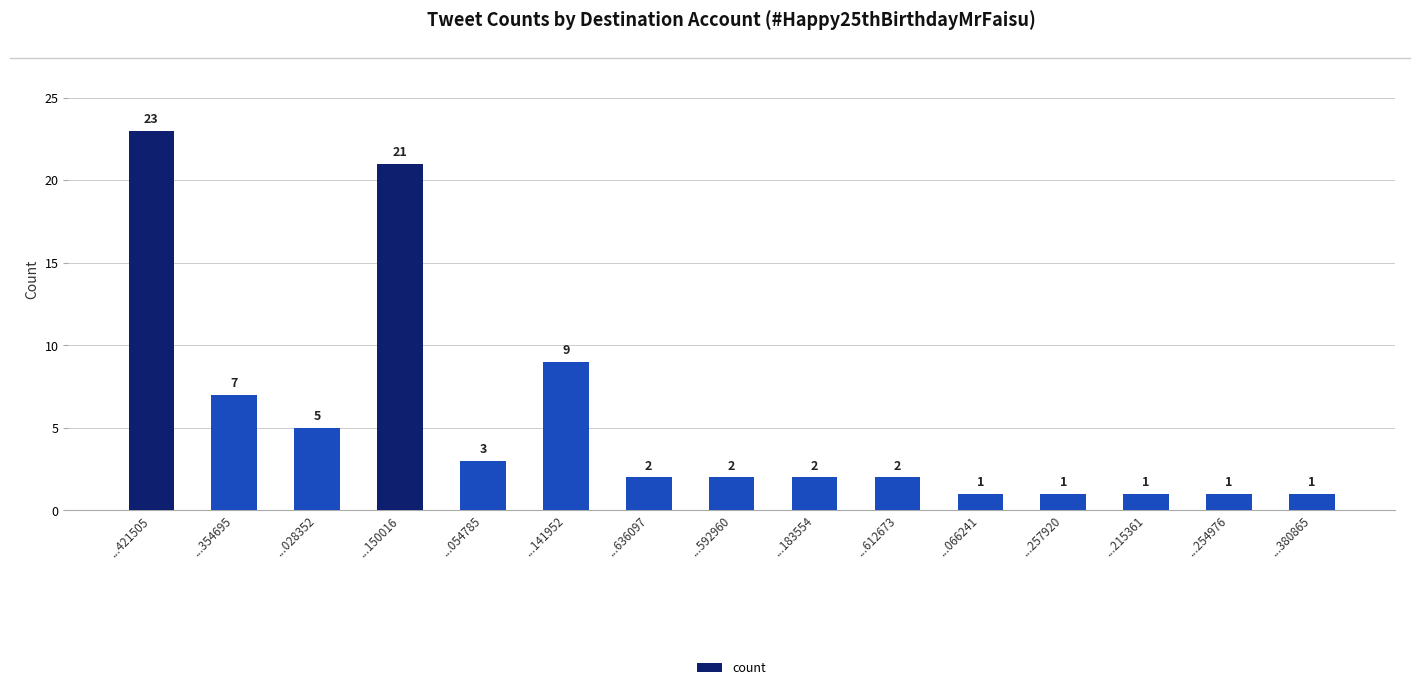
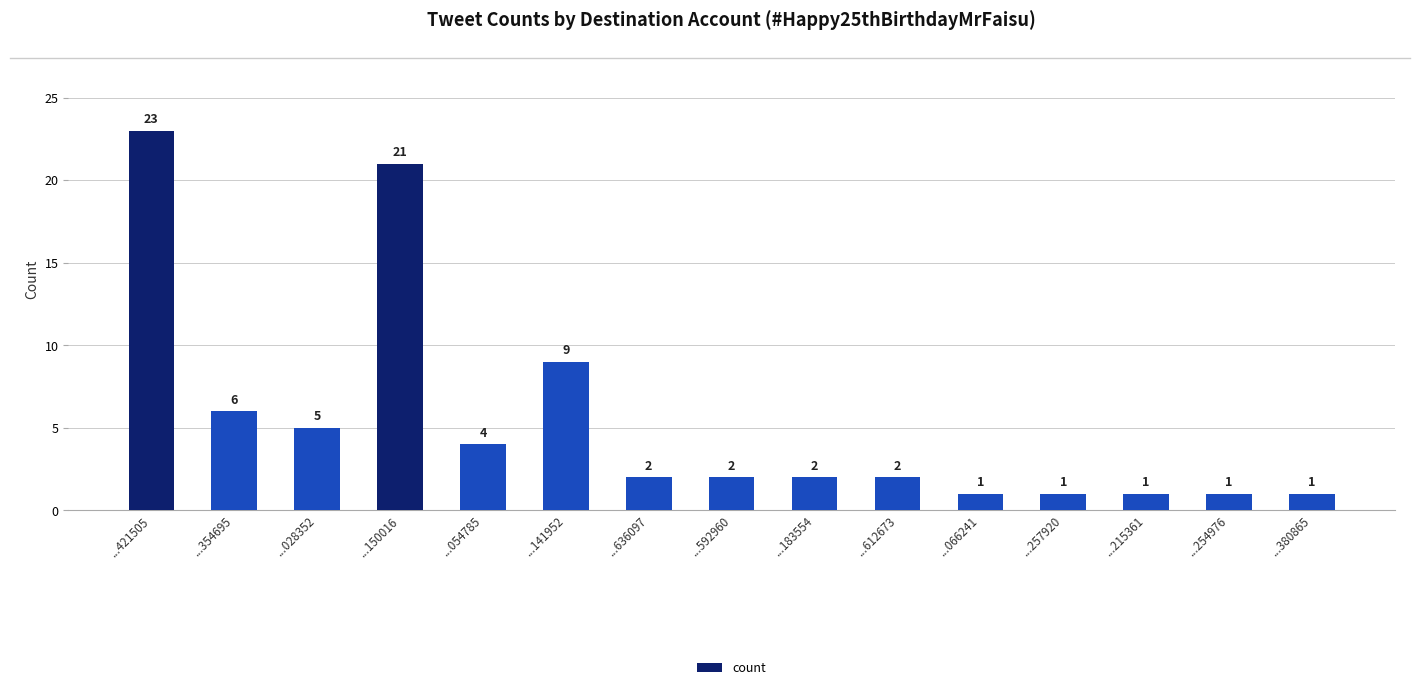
  {
    "...421505": 23,
-   "...354695": 7,
+   "...354695": 6,
    "...028352": 5,
    "...150016": 21,
-   "...054785": 3,
+   "...054785": 4,
    "...141952": 9,
    "...636097": 2,
    "...592960": 2,
    "...183554": 2,
    "...612673": 2,
    "...066241": 1,
    "...257920": 1,
    "...215361": 1,
    "...254976": 1,
    "...380865": 1
  }
